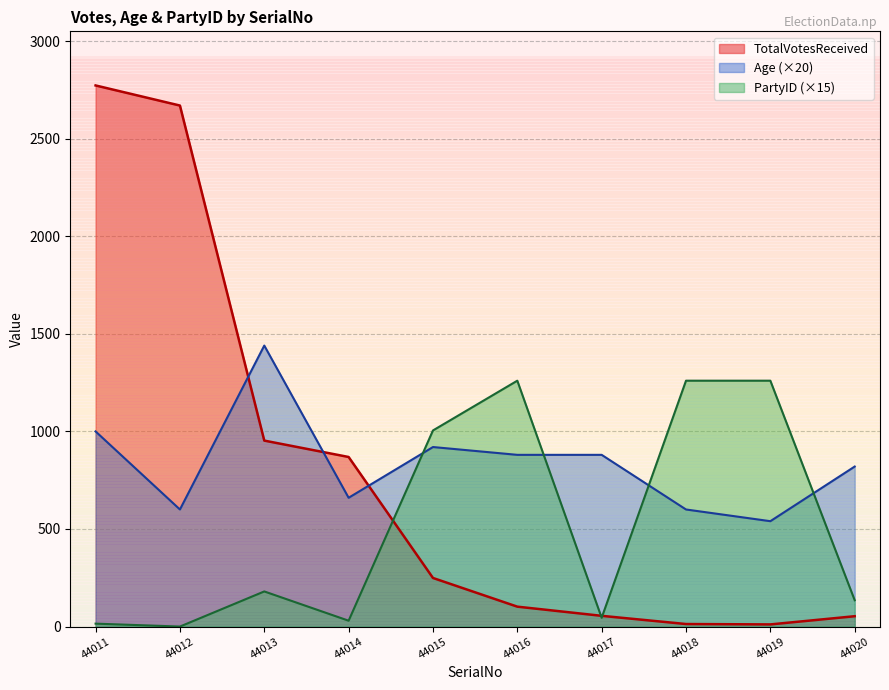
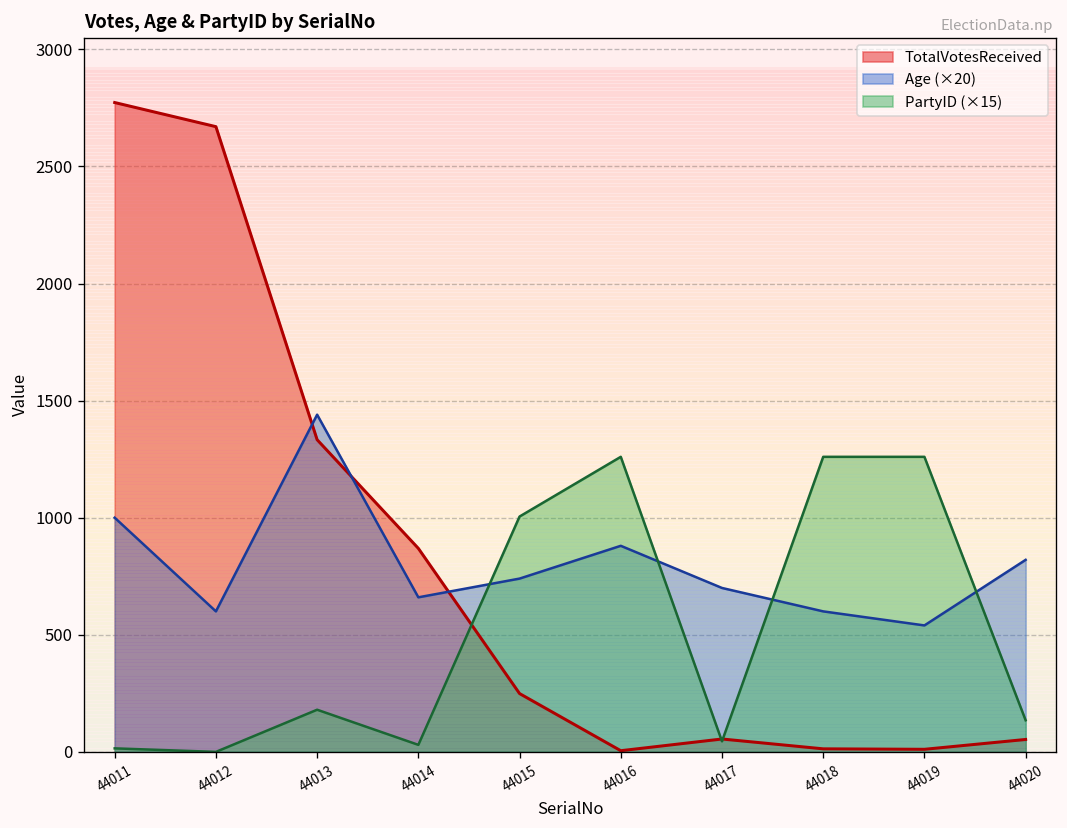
  {
    "TotalVotesReceived": {
      "44011": 2770,
      "44012": 2670,
-     "44013": 950,
+     "44013": 1330,
      "44014": 870,
      "44015": 250,
-     "44016": 100,
+     "44016": 10,
      "44018": 10,
      "44019": 10,
      "44020": 50
    },
    "Age (×20)": {
      "44011": 1000,
      "44012": 600,
      "44013": 1440,
      "44014": 660,
-     "44015": 920,
+     "44015": 740,
      "44016": 880,
-     "44017": 880,
+     "44017": 700,
      "44018": 600,
      "44019": 540,
      "44020": 820
    },
    "PartyID (×15)": {
      "44011": 20,
      "44012": 0,
      "44013": 180,
      "44014": 30,
      "44015": 1010,
      "44016": 1260,
      "44018": 1260,
      "44019": 1260,
      "44020": 140
    }
  }
